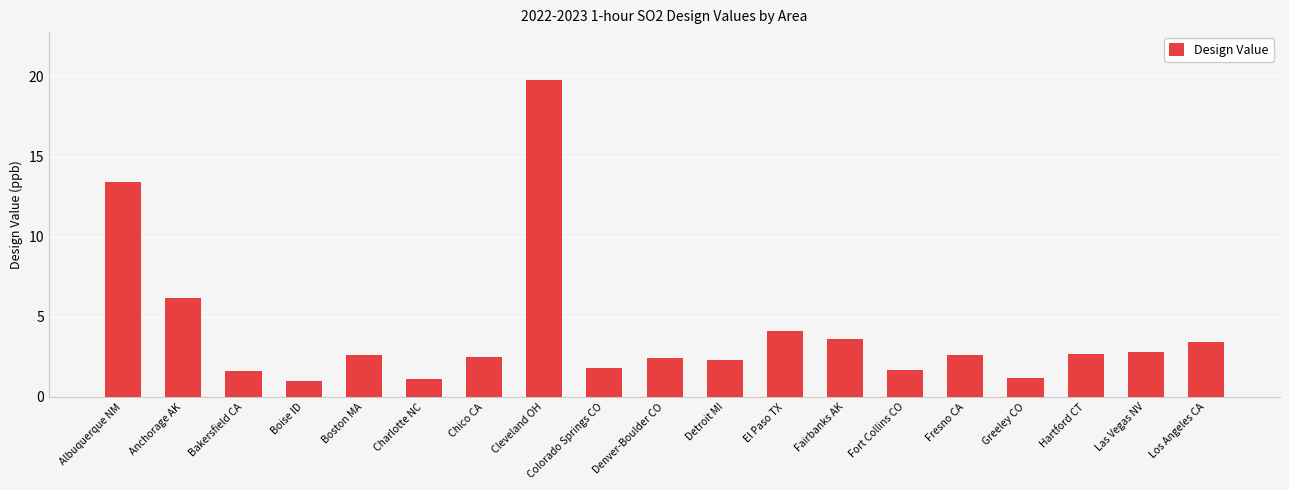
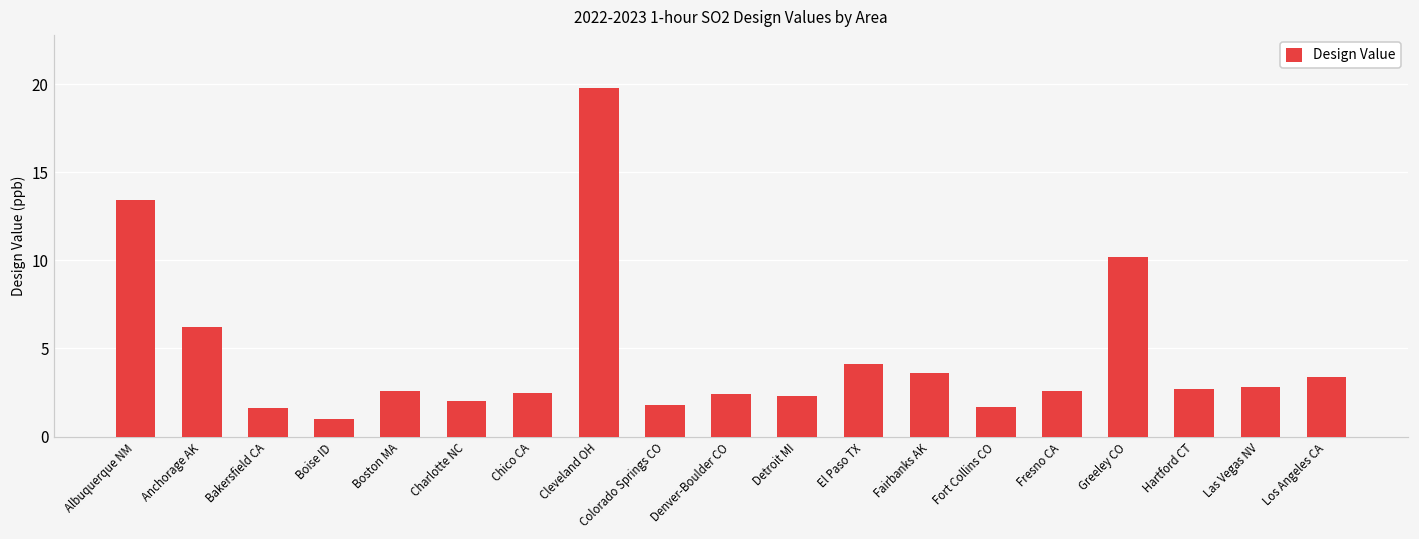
  {
    "Albuquerque NM": 13.4,
    "Anchorage AK": 6.2,
    "Bakersfield CA": 1.6,
    "Boise ID": 1.0,
    "Boston MA": 2.6,
-   "Charlotte NC": 1.1,
+   "Charlotte NC": 2.0,
    "Chico CA": 2.5,
    "Cleveland OH": 19.8,
    "Colorado Springs CO": 1.8,
    "Denver-Boulder CO": 2.4,
    "Detroit MI": 2.3,
    "El Paso TX": 4.1,
    "Fairbanks AK": 3.6,
    "Fort Collins CO": 1.7,
    "Fresno CA": 2.6,
-   "Greeley CO": 1.2,
+   "Greeley CO": 10.2,
    "Hartford CT": 2.7,
    "Las Vegas NV": 2.8,
    "Los Angeles CA": 3.4
  }
